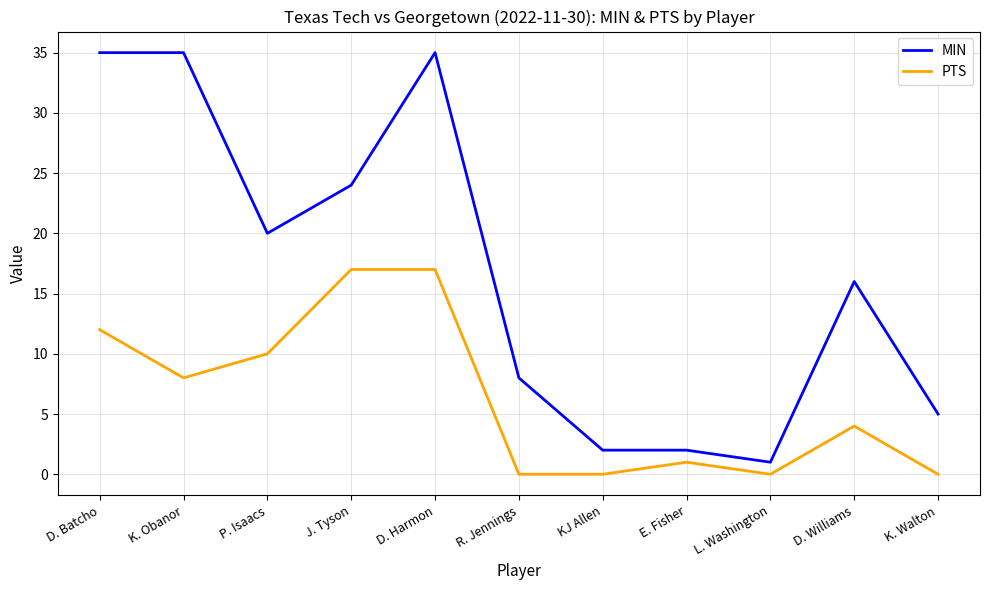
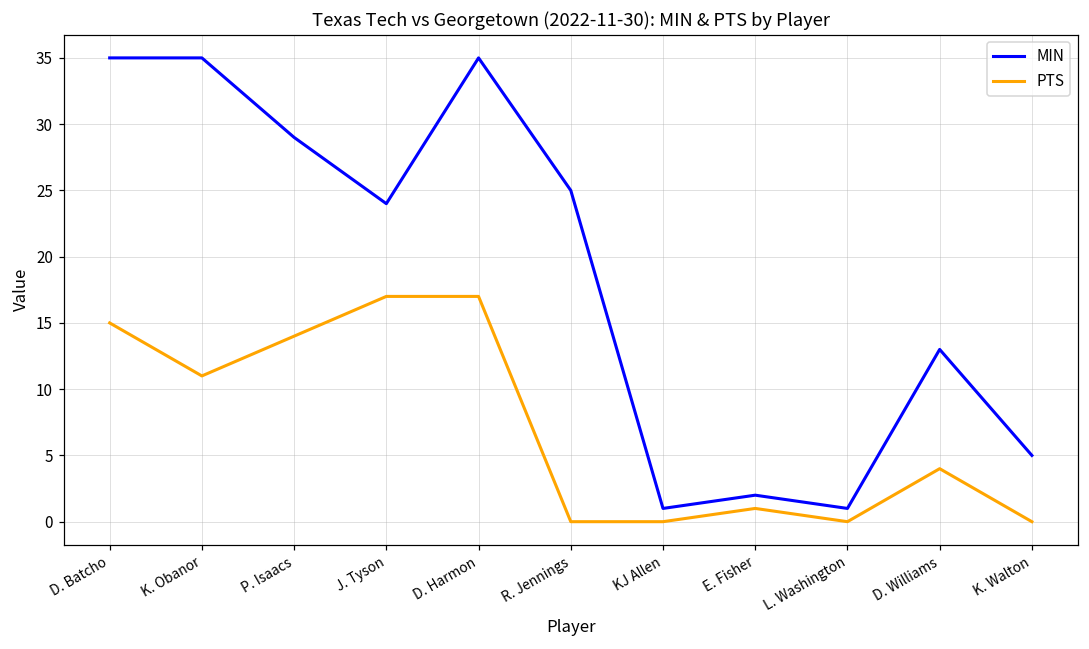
  {
    "MIN": {
      "D. Batcho": 35,
      "K. Obanor": 35,
-     "P. Isaacs": 20,
+     "P. Isaacs": 29,
      "J. Tyson": 24,
      "D. Harmon": 35,
-     "R. Jennings": 8,
-     "KJ Allen": 2,
+     "R. Jennings": 25,
+     "KJ Allen": 1,
      "E. Fisher": 2,
      "L. Washington": 1,
-     "D. Williams": 16,
+     "D. Williams": 13,
      "K. Walton": 5
    },
    "PTS": {
-     "D. Batcho": 12,
-     "K. Obanor": 8,
-     "P. Isaacs": 10,
+     "D. Batcho": 15,
+     "K. Obanor": 11,
+     "P. Isaacs": 14,
      "J. Tyson": 17,
      "D. Harmon": 17,
      "R. Jennings": 0,
      "KJ Allen": 0,
      "E. Fisher": 1,
      "L. Washington": 0,
      "D. Williams": 4,
      "K. Walton": 0
    }
  }
